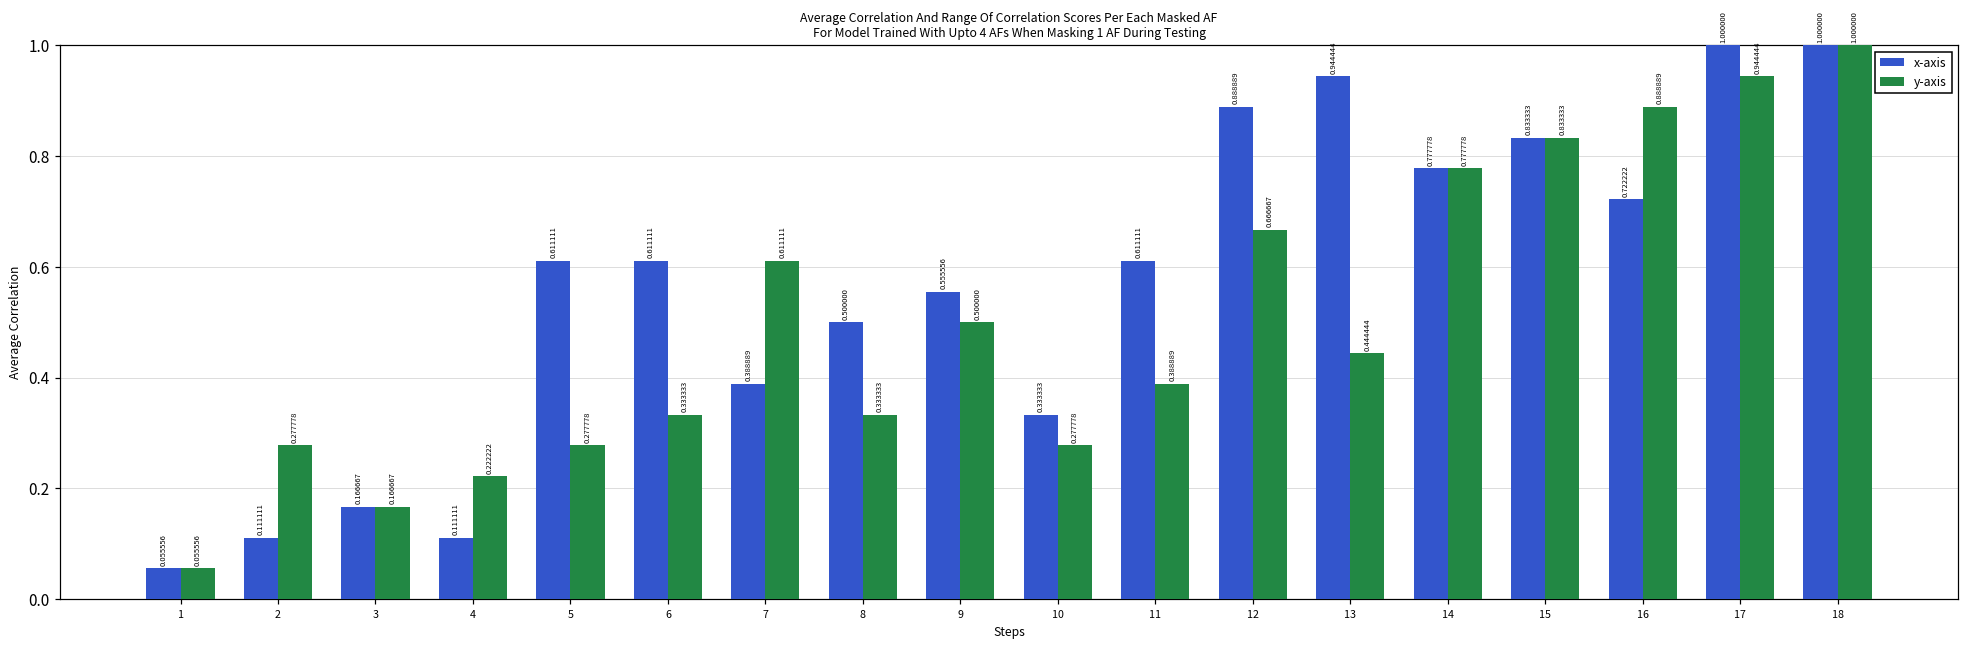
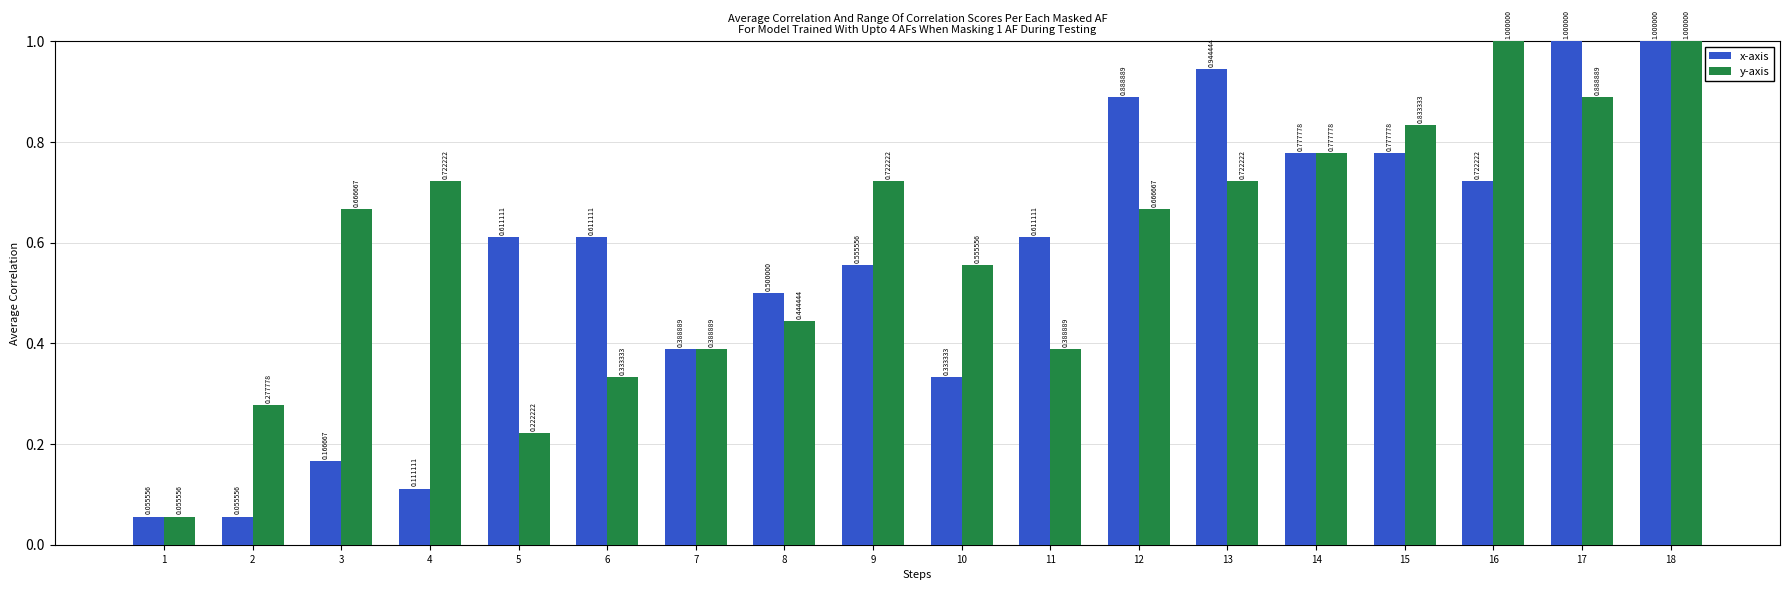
  {
    "x-axis": {
      "1": 0.055556,
-     "2": 0.111111,
+     "2": 0.055556,
      "3": 0.166667,
      "4": 0.111111,
      "5": 0.611111,
      "6": 0.611111,
      "7": 0.388889,
      "8": 0.500000,
      "9": 0.555556,
      "10": 0.333333,
      "11": 0.611111,
      "12": 0.888889,
      "13": 0.944444,
      "14": 0.777778,
-     "15": 0.833333,
+     "15": 0.777778,
      "16": 0.722222,
      "17": 1.000000,
      "18": 1.000000
    },
    "y-axis": {
      "1": 0.055556,
      "2": 0.277778,
-     "3": 0.166667,
-     "4": 0.222222,
-     "5": 0.277778,
+     "3": 0.666667,
+     "4": 0.722222,
+     "5": 0.222222,
      "6": 0.333333,
-     "7": 0.611111,
-     "8": 0.333333,
-     "9": 0.500000,
-     "10": 0.277778,
+     "7": 0.388889,
+     "8": 0.444444,
+     "9": 0.722222,
+     "10": 0.555556,
      "11": 0.388889,
      "12": 0.666667,
-     "13": 0.444444,
+     "13": 0.722222,
      "14": 0.777778,
      "15": 0.833333,
-     "16": 0.888889,
-     "17": 0.944444,
+     "16": 1.000000,
+     "17": 0.888889,
      "18": 1.000000
    }
  }
